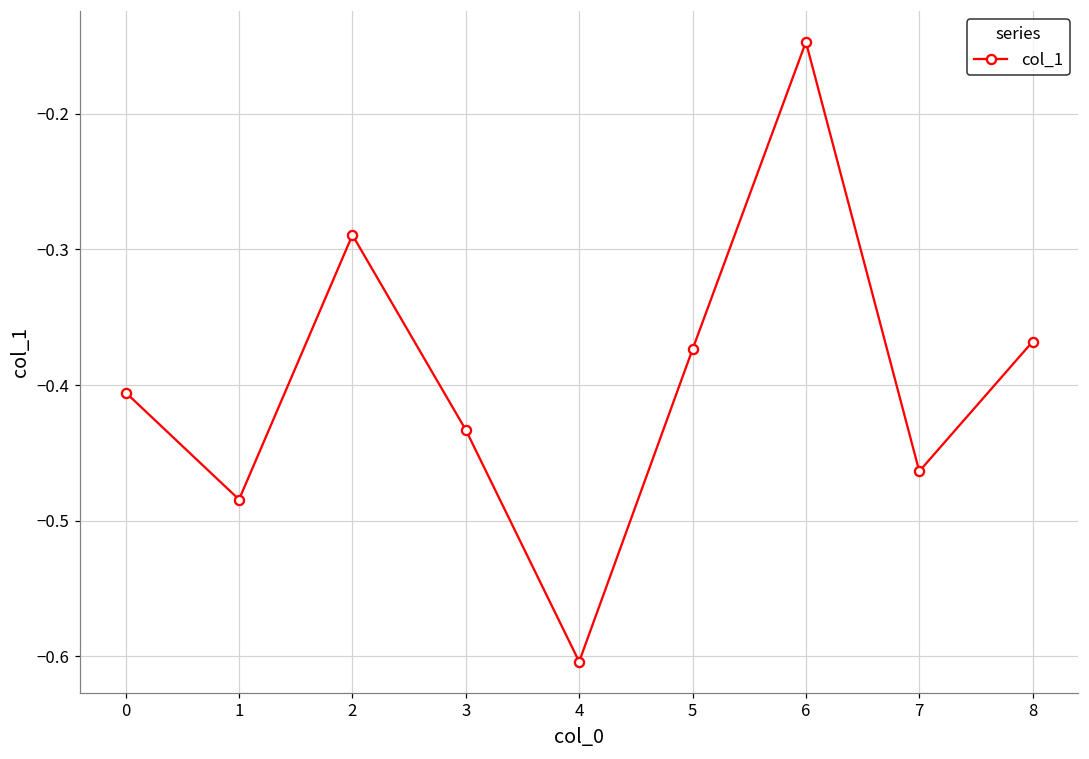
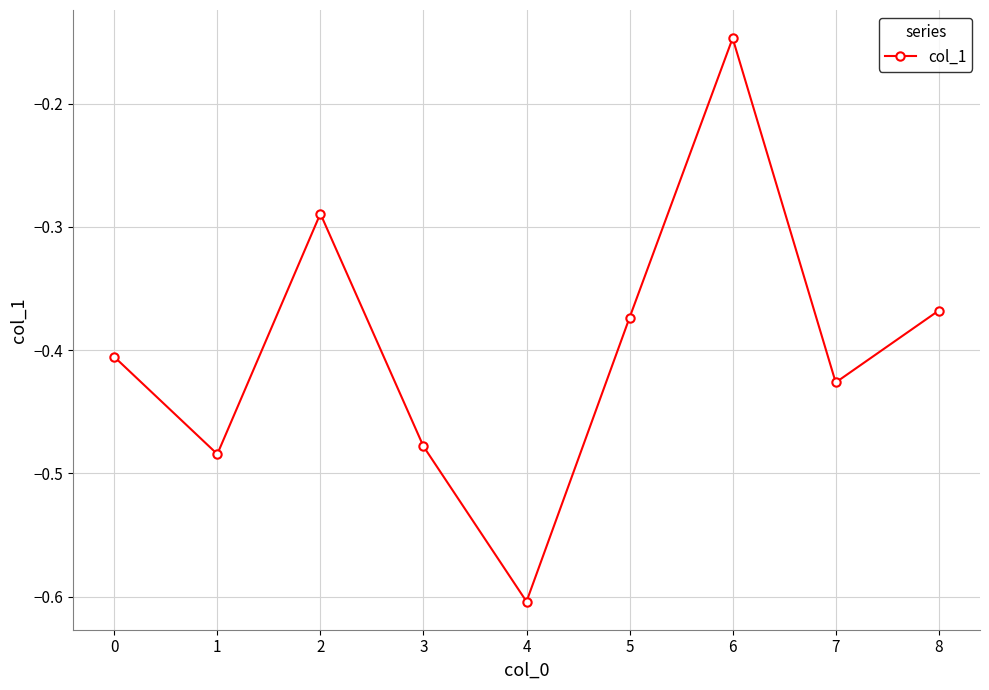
  {
    "0": -0.406,
    "1": -0.484,
    "2": -0.289,
-   "3": -0.433,
+   "3": -0.478,
    "4": -0.604,
    "5": -0.374,
    "6": -0.147,
-   "7": -0.464,
+   "7": -0.426,
    "8": -0.368
  }
